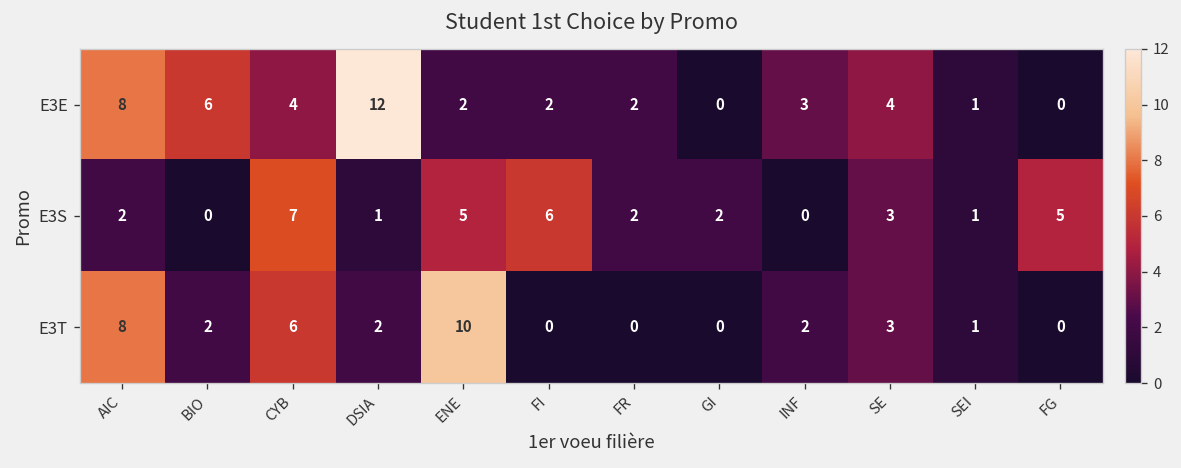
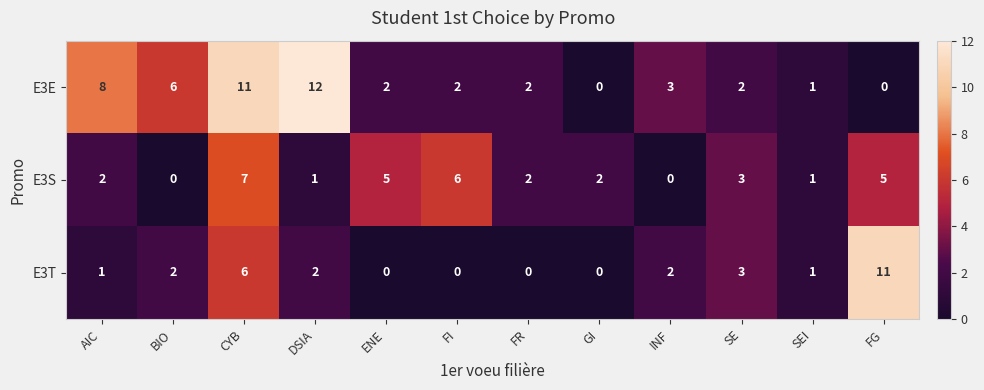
  {
    "E3E": {
      "AIC": 8,
      "BIO": 6,
-     "CYB": 4,
+     "CYB": 11,
      "DSIA": 12,
      "ENE": 2,
      "FI": 2,
      "FR": 2,
      "GI": 0,
      "INF": 3,
-     "SE": 4,
+     "SE": 2,
      "SEI": 1,
      "FG": 0
    },
    "E3S": {
      "AIC": 2,
      "BIO": 0,
      "CYB": 7,
      "DSIA": 1,
      "ENE": 5,
      "FI": 6,
      "FR": 2,
      "GI": 2,
      "INF": 0,
      "SE": 3,
      "SEI": 1,
      "FG": 5
    },
    "E3T": {
-     "AIC": 8,
+     "AIC": 1,
      "BIO": 2,
      "CYB": 6,
      "DSIA": 2,
-     "ENE": 10,
+     "ENE": 0,
      "FI": 0,
      "FR": 0,
      "GI": 0,
      "INF": 2,
      "SE": 3,
      "SEI": 1,
-     "FG": 0
+     "FG": 11
    }
  }
